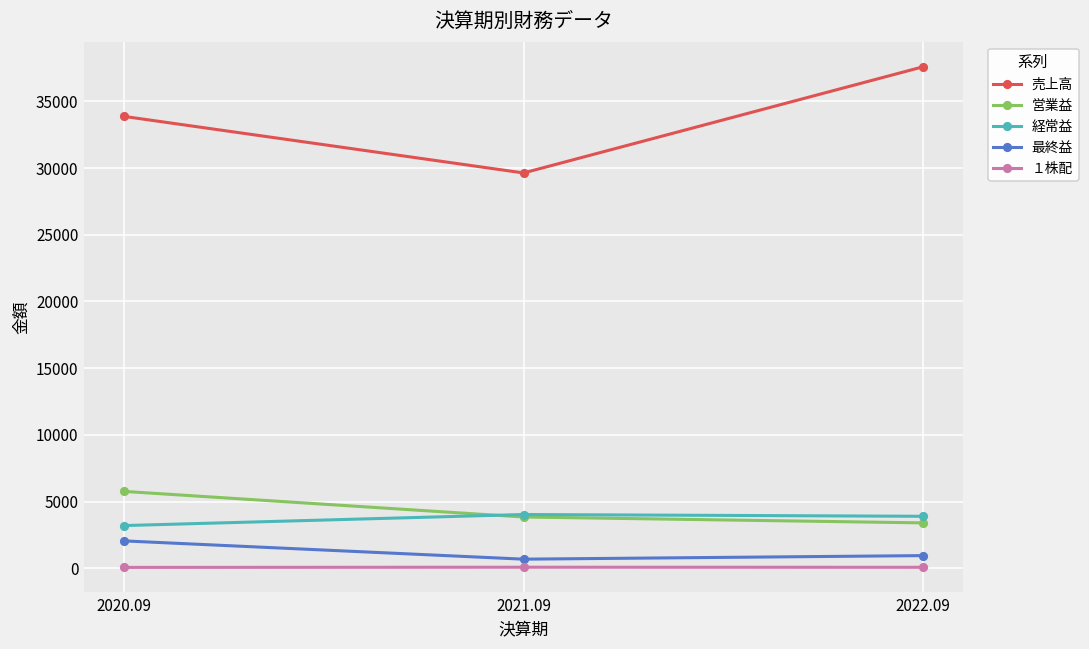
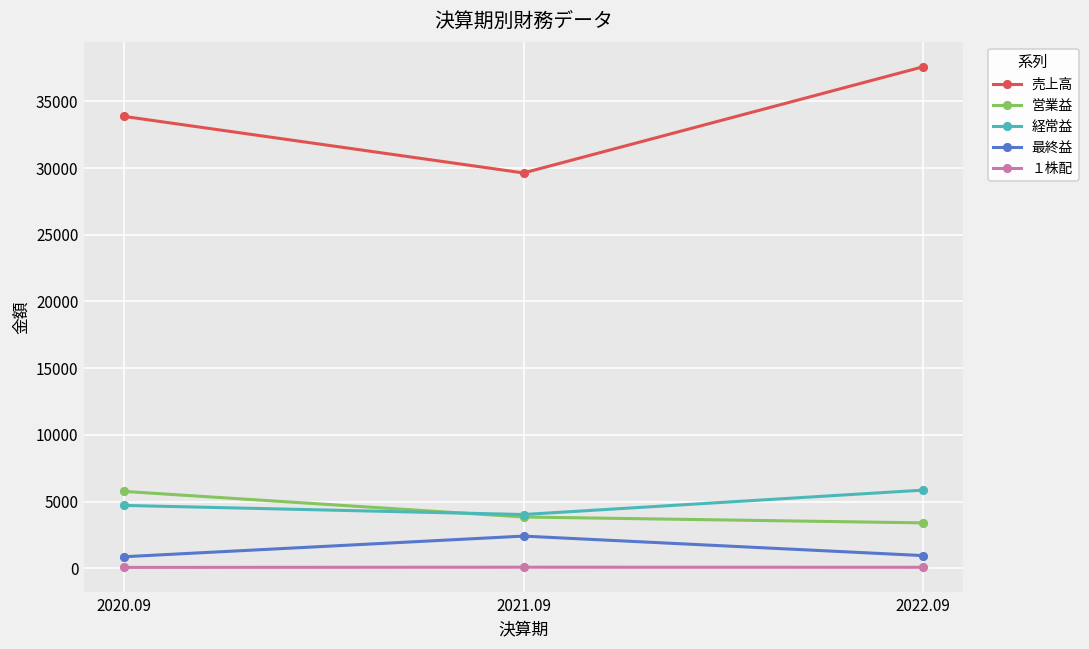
  {
    "売上高": {
      "2020.09": 33900,
      "2021.09": 29600,
      "2022.09": 37600
    },
    "営業益": {
      "2020.09": 5800,
      "2022.09": 3400
    },
    "経常益": {
-     "2020.09": 3200,
-     "2022.09": 3900
+     "2020.09": 4700,
+     "2022.09": 5900
    },
    "最終益": {
-     "2020.09": 2000,
-     "2021.09": 700,
+     "2020.09": 900,
+     "2021.09": 2400,
      "2022.09": 900
    },
    "１株配": {
      "2020.09": 100,
      "2021.09": 100,
      "2022.09": 100
    }
  }
